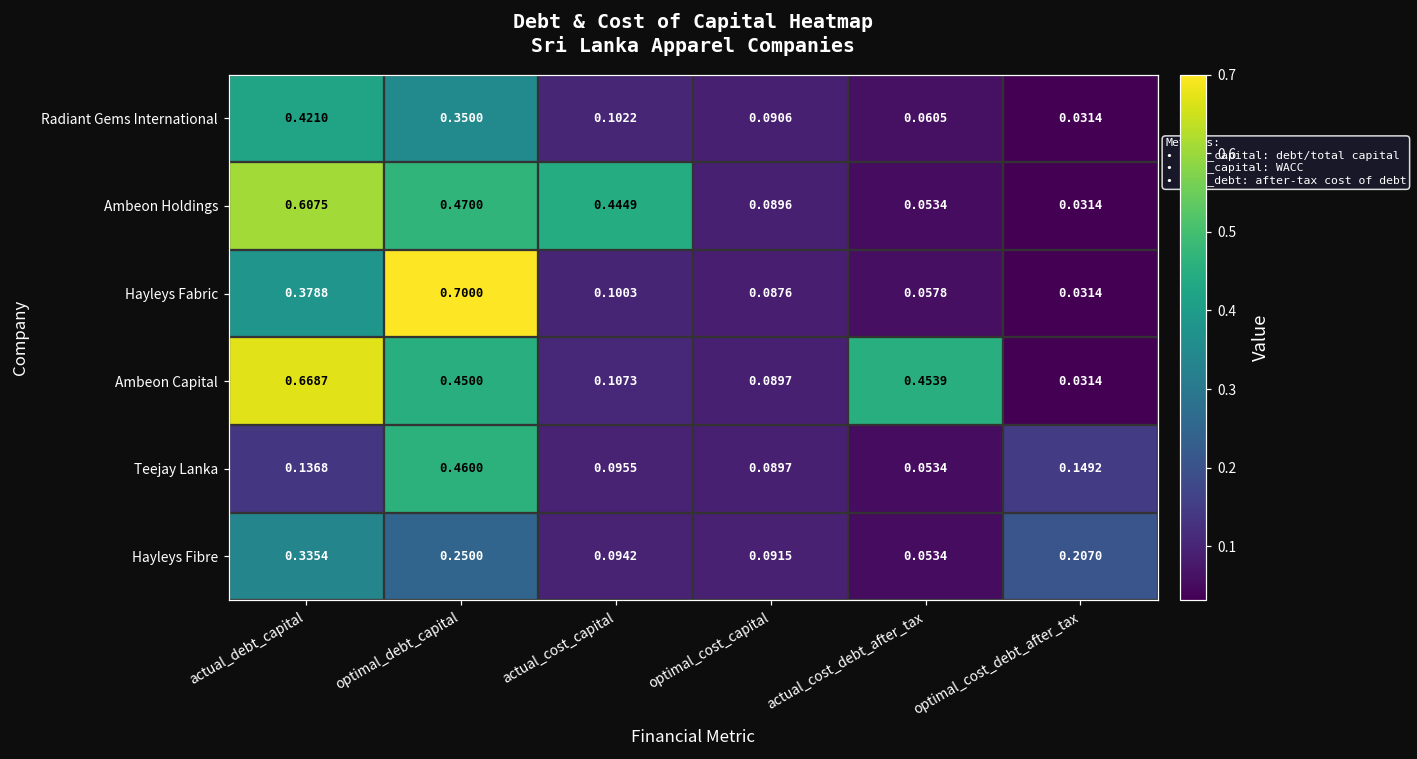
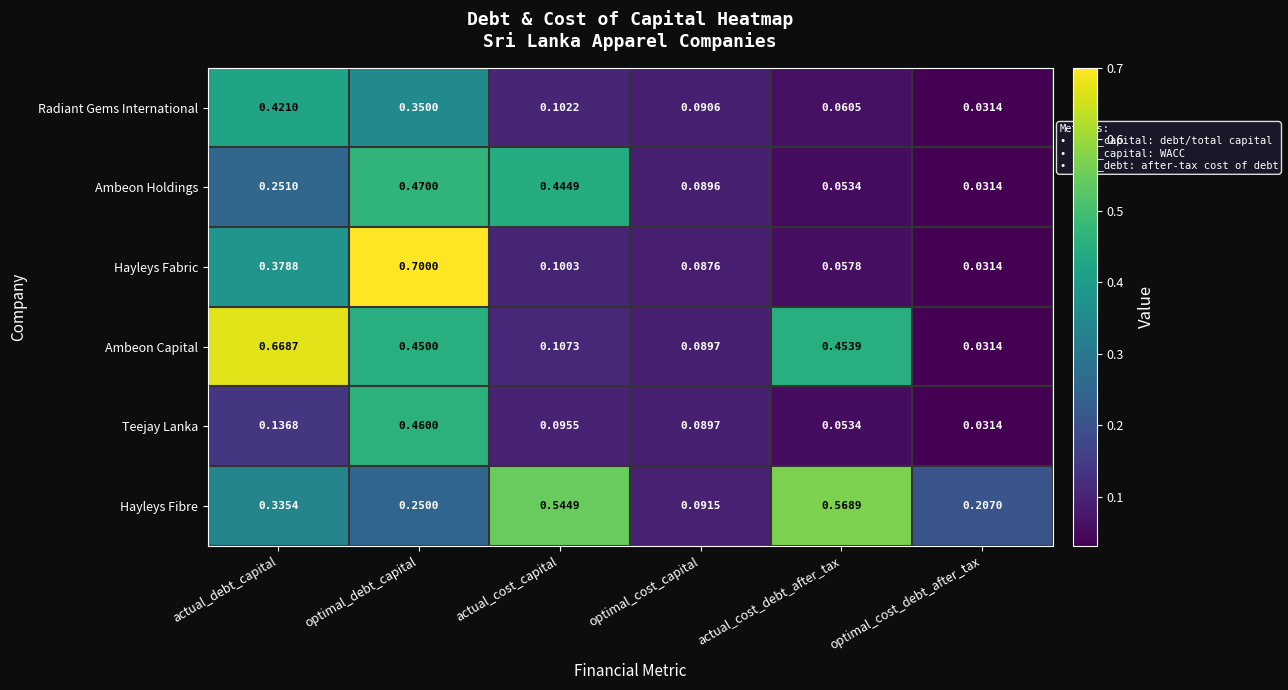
  {
    "Radiant Gems International": {
      "actual_debt_capital": 0.4210,
      "optimal_debt_capital": 0.3500,
      "actual_cost_capital": 0.1022,
      "optimal_cost_capital": 0.0906,
      "actual_cost_debt_after_tax": 0.0605,
      "optimal_cost_debt_after_tax": 0.0314
    },
    "Ambeon Holdings": {
-     "actual_debt_capital": 0.6075,
+     "actual_debt_capital": 0.2510,
      "optimal_debt_capital": 0.4700,
      "actual_cost_capital": 0.4449,
      "optimal_cost_capital": 0.0896,
      "actual_cost_debt_after_tax": 0.0534,
      "optimal_cost_debt_after_tax": 0.0314
    },
    "Hayleys Fabric": {
      "actual_debt_capital": 0.3788,
      "optimal_debt_capital": 0.7000,
      "actual_cost_capital": 0.1003,
      "optimal_cost_capital": 0.0876,
      "actual_cost_debt_after_tax": 0.0578,
      "optimal_cost_debt_after_tax": 0.0314
    },
    "Ambeon Capital": {
      "actual_debt_capital": 0.6687,
      "optimal_debt_capital": 0.4500,
      "actual_cost_capital": 0.1073,
      "optimal_cost_capital": 0.0897,
      "actual_cost_debt_after_tax": 0.4539,
      "optimal_cost_debt_after_tax": 0.0314
    },
    "Teejay Lanka": {
      "actual_debt_capital": 0.1368,
      "optimal_debt_capital": 0.4600,
      "actual_cost_capital": 0.0955,
      "optimal_cost_capital": 0.0897,
      "actual_cost_debt_after_tax": 0.0534,
-     "optimal_cost_debt_after_tax": 0.1492
+     "optimal_cost_debt_after_tax": 0.0314
    },
    "Hayleys Fibre": {
      "actual_debt_capital": 0.3354,
      "optimal_debt_capital": 0.2500,
-     "actual_cost_capital": 0.0942,
+     "actual_cost_capital": 0.5449,
      "optimal_cost_capital": 0.0915,
-     "actual_cost_debt_after_tax": 0.0534,
+     "actual_cost_debt_after_tax": 0.5689,
      "optimal_cost_debt_after_tax": 0.2070
    }
  }
